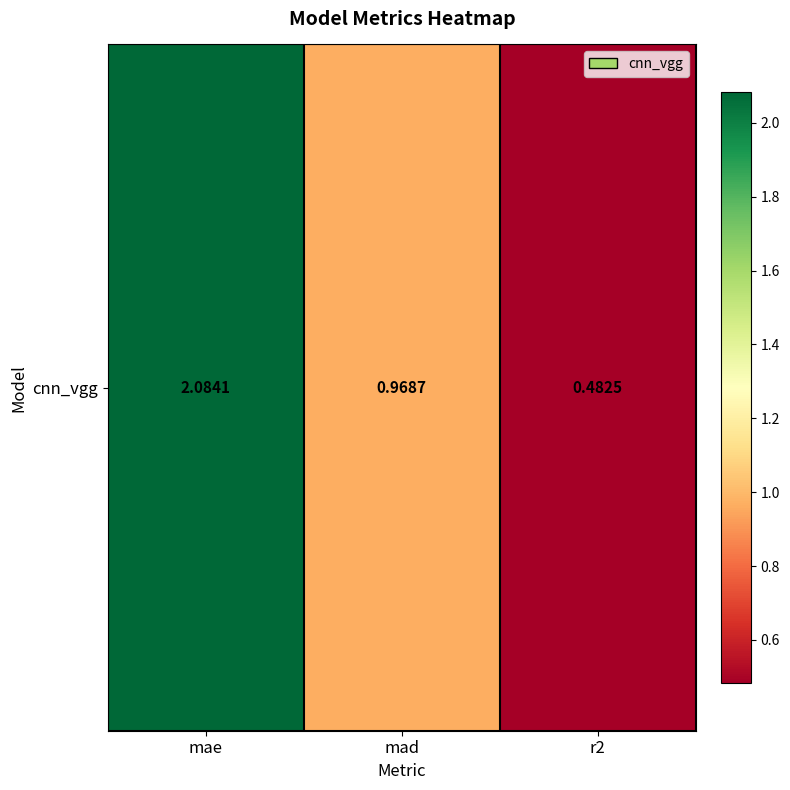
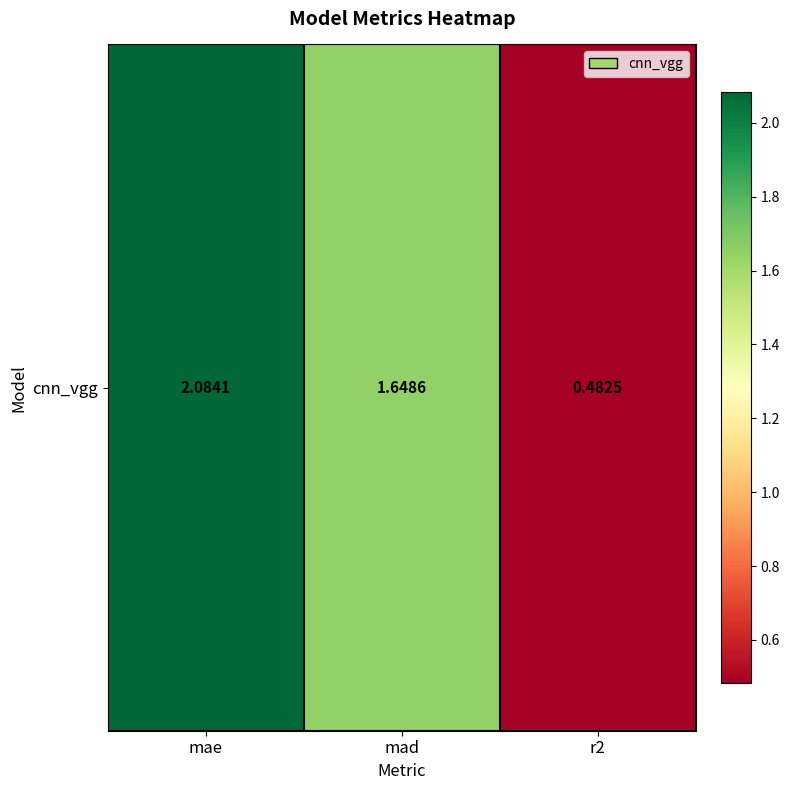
  {
    "cnn_vgg": {
      "mae": 2.0841,
-     "mad": 0.9687,
+     "mad": 1.6486,
      "r2": 0.4825
    }
  }
